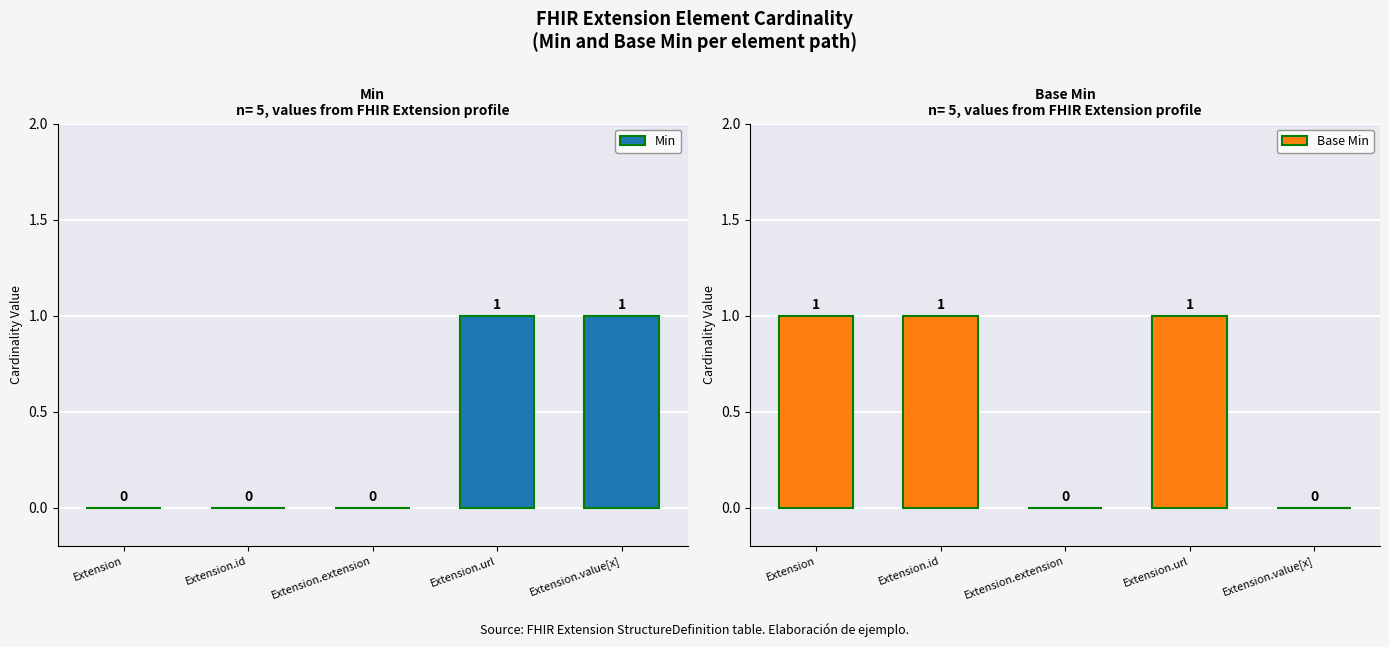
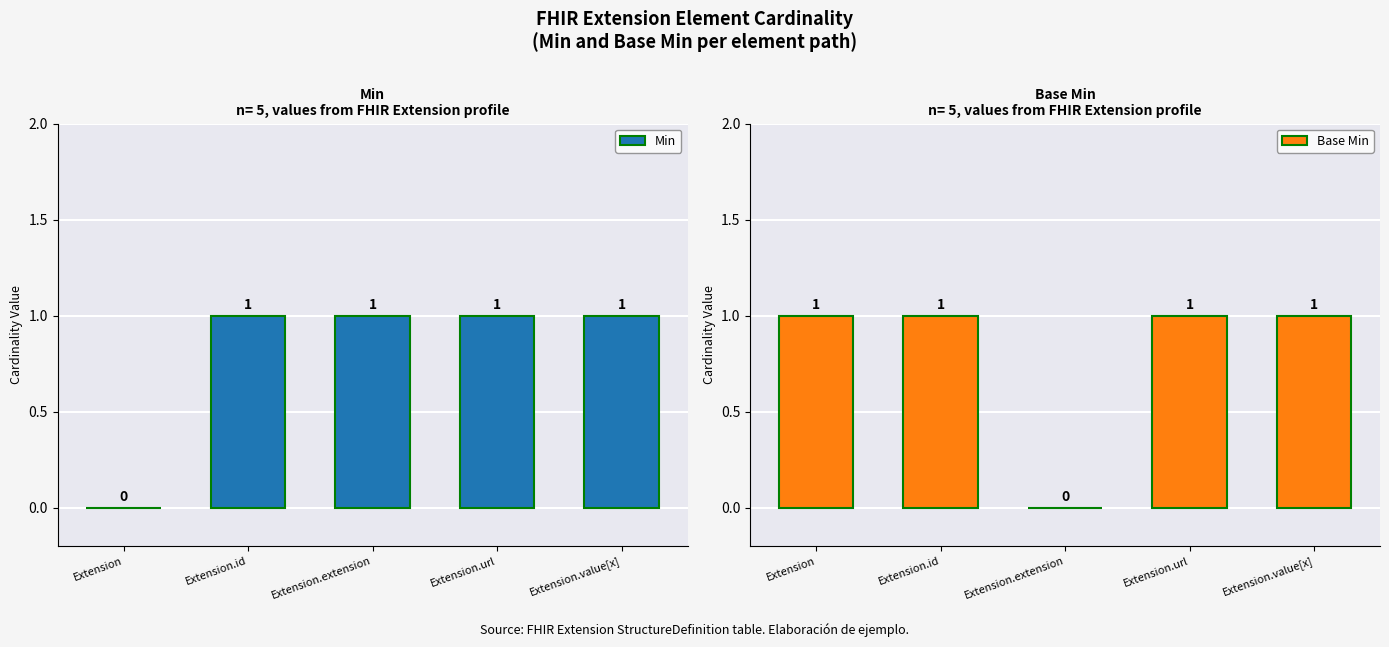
  {
    "Min n= 5, values from FHIR Extension profile": {
      "Extension": 0,
-     "Extension.id": 0,
-     "Extension.extension": 0,
+     "Extension.id": 1,
+     "Extension.extension": 1,
      "Extension.url": 1,
      "Extension.value[x]": 1
    },
    "Base Min n= 5, values from FHIR Extension profile": {
      "Extension": 1,
      "Extension.id": 1,
      "Extension.extension": 0,
      "Extension.url": 1,
-     "Extension.value[x]": 0
+     "Extension.value[x]": 1
    }
  }
